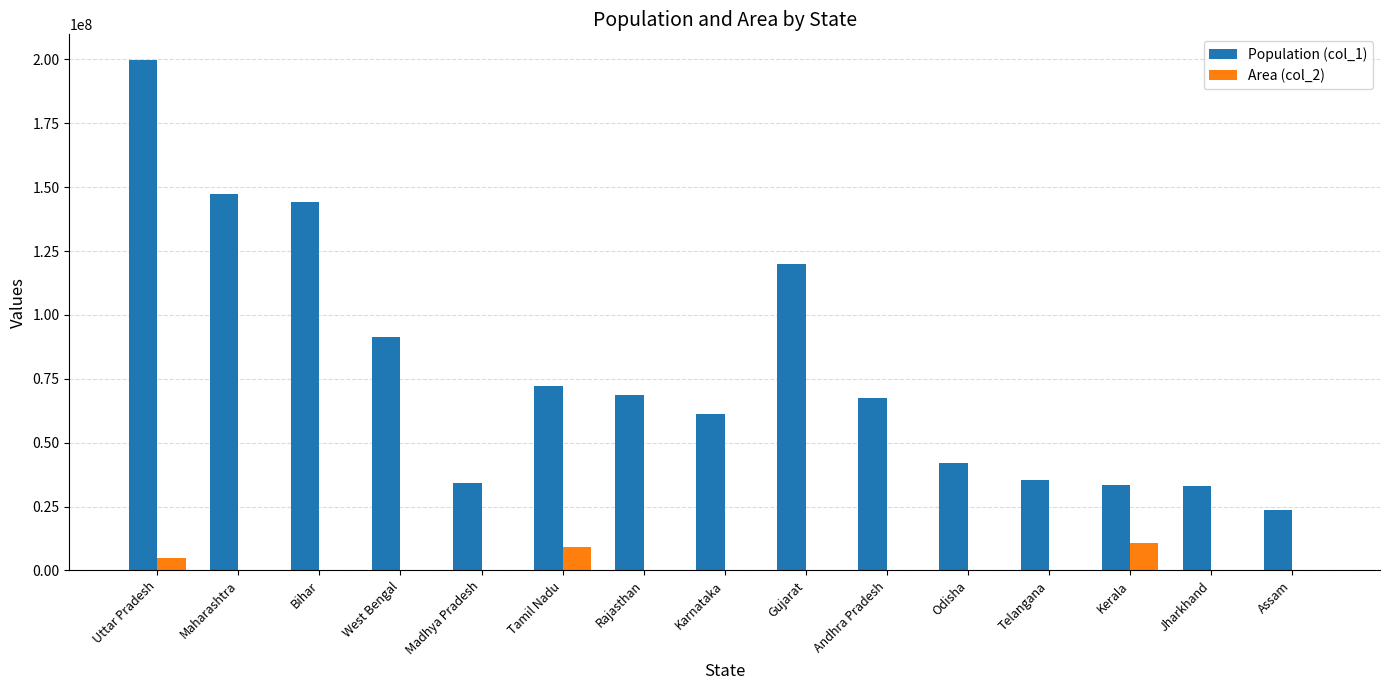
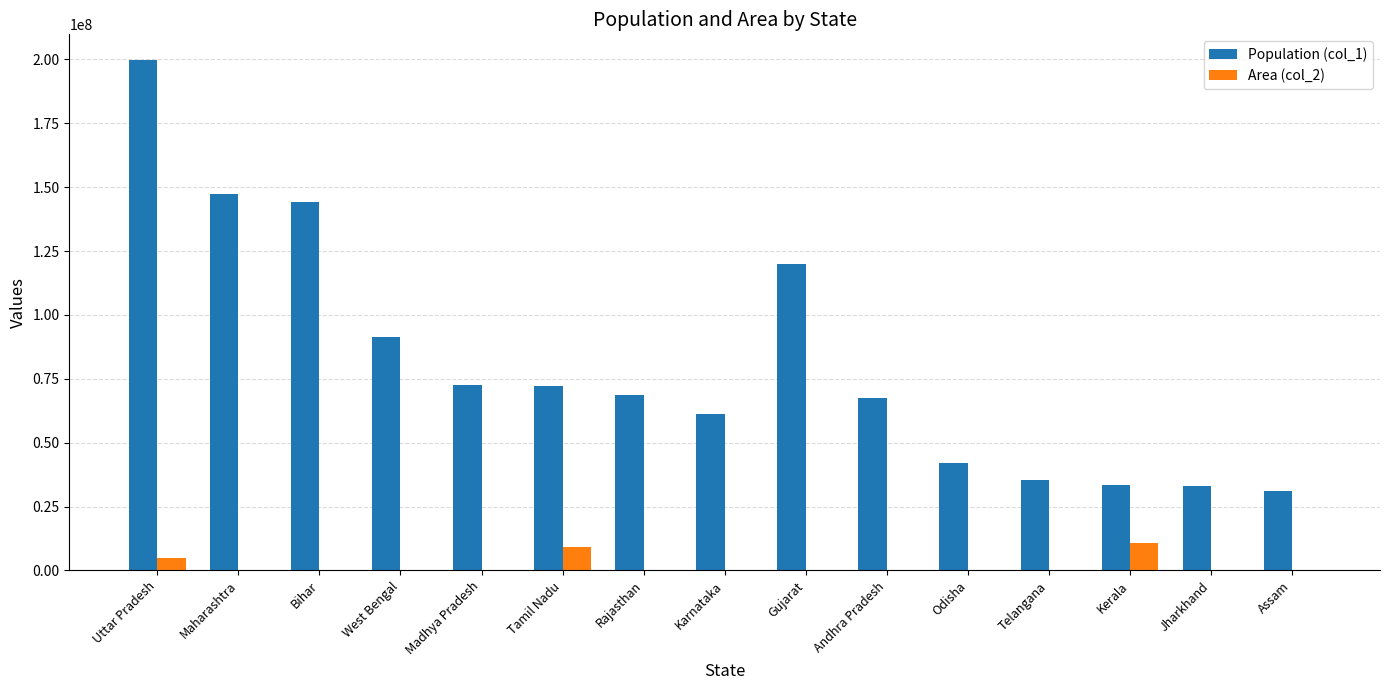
  {
    "Population (col_1)": {
      "Uttar Pradesh": 200000000,
      "Maharashtra": 147000000,
      "Bihar": 144000000,
      "West Bengal": 91000000,
-     "Madhya Pradesh": 34000000,
+     "Madhya Pradesh": 73000000,
      "Tamil Nadu": 72000000,
      "Rajasthan": 69000000,
      "Karnataka": 61000000,
      "Gujarat": 120000000,
      "Andhra Pradesh": 67000000,
      "Odisha": 42000000,
      "Telangana": 35000000,
      "Kerala": 33000000,
      "Jharkhand": 33000000,
-     "Assam": 24000000
+     "Assam": 31000000
    },
    "Area (col_2)": {
      "Uttar Pradesh": 5000000,
      "Tamil Nadu": 9000000,
      "Kerala": 11000000
    }
  }
